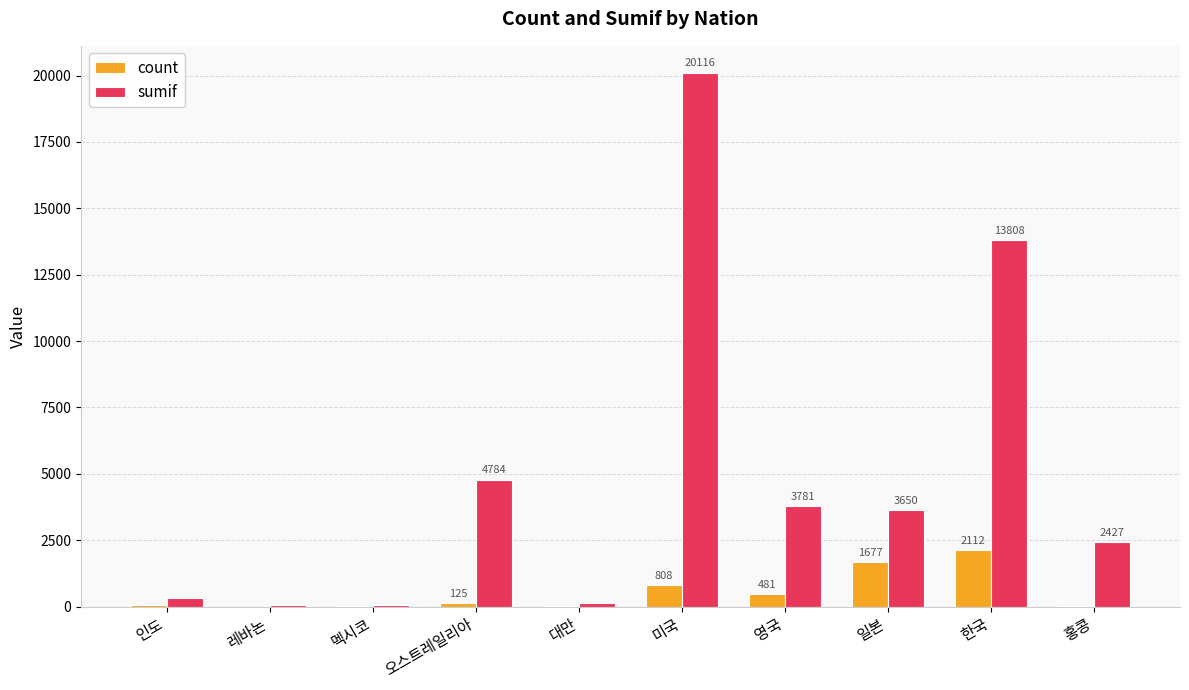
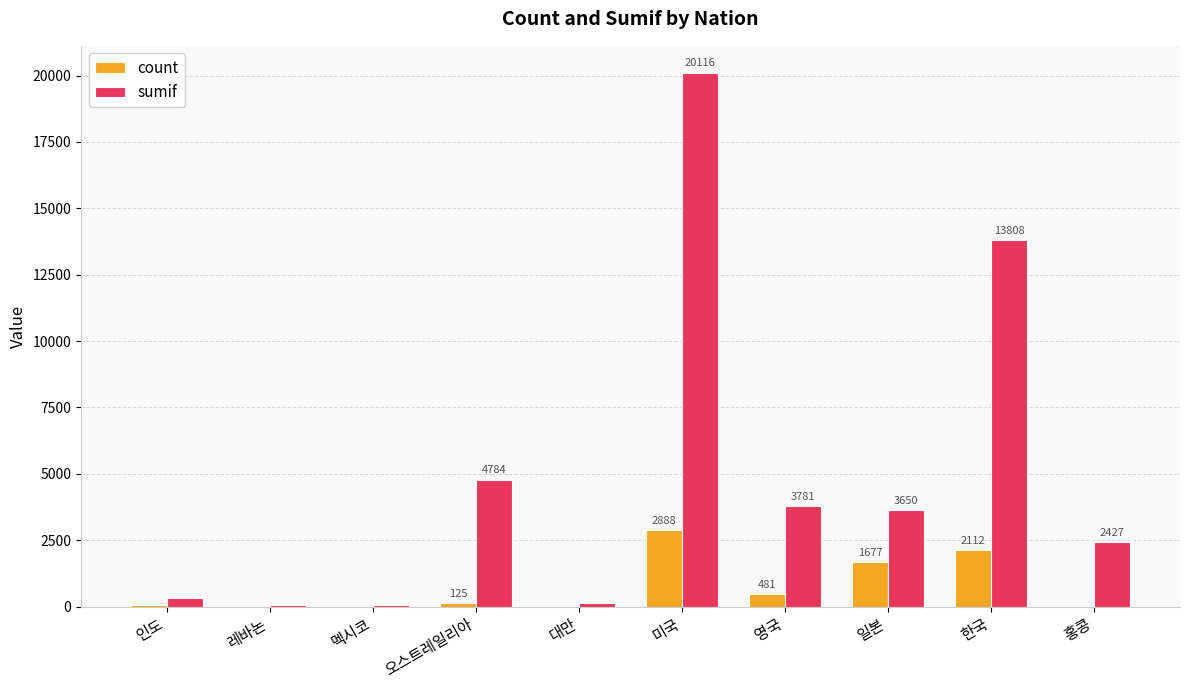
  {
    "count": {
      "오스트레일리아": 125,
-     "미국": 808,
+     "미국": 2888,
      "영국": 481,
      "일본": 1677,
      "한국": 2112
    },
    "sumif": {
      "오스트레일리아": 4784,
      "미국": 20116,
      "영국": 3781,
      "일본": 3650,
      "한국": 13808,
      "홍콩": 2427
    }
  }
